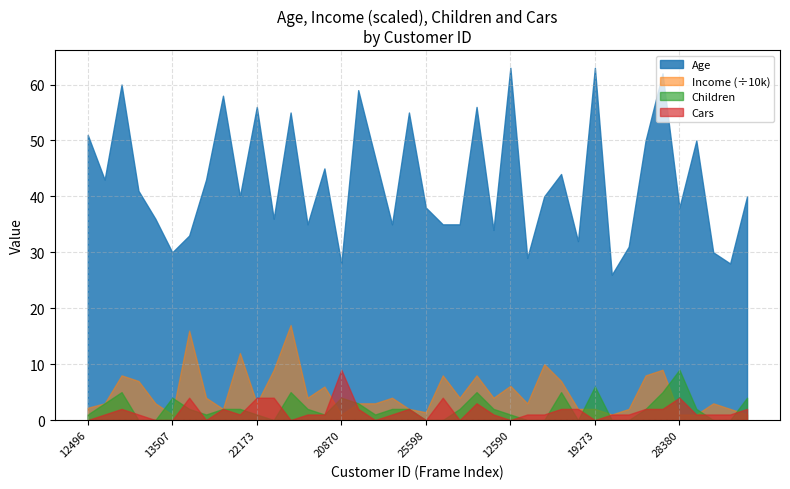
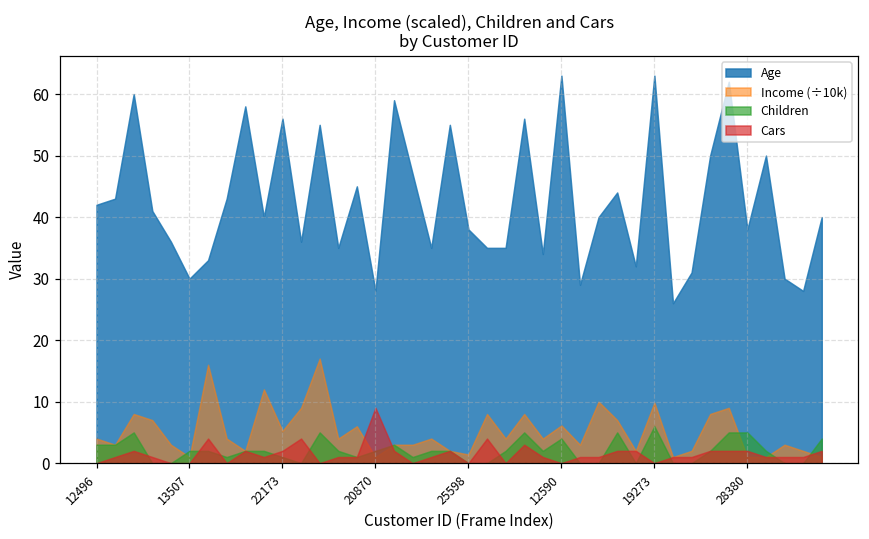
  {
    "Age": {
-     "12496": 51,
+     "12496": 42,
      "13507": 30,
      "22173": 56,
      "20870": 28,
      "25598": 38,
      "12590": 63,
      "19273": 63,
      "28380": 38
    },
    "Income (÷10k)": {
-     "12496": 2,
+     "12496": 4,
      "13507": 1,
-     "22173": 3,
+     "22173": 5,
      "20870": 1,
      "25598": 1,
      "12590": 6,
-     "19273": 2,
+     "19273": 10,
      "28380": 1
    },
    "Children": {
-     "12496": 1,
-     "13507": 4,
+     "12496": 3,
+     "13507": 2,
      "22173": 1,
-     "20870": 4,
-     "12590": 1,
+     "20870": 2,
+     "12590": 4,
      "19273": 6,
-     "28380": 9
+     "28380": 5
    },
    "Cars": {
      "12496": 0,
      "13507": 0,
-     "22173": 4,
+     "22173": 2,
      "20870": 9,
      "12590": 0,
      "19273": 0,
-     "28380": 4
+     "28380": 2
    }
  }
